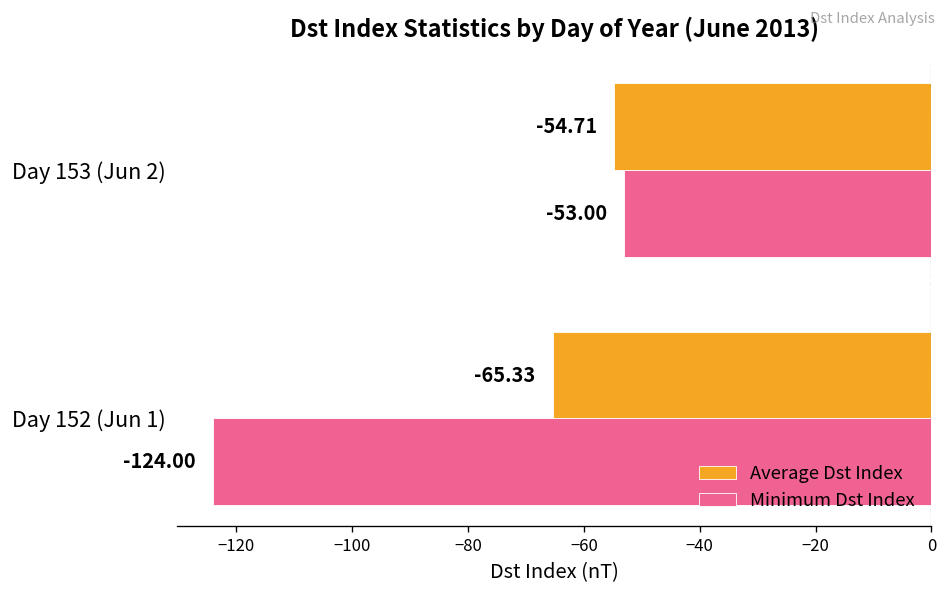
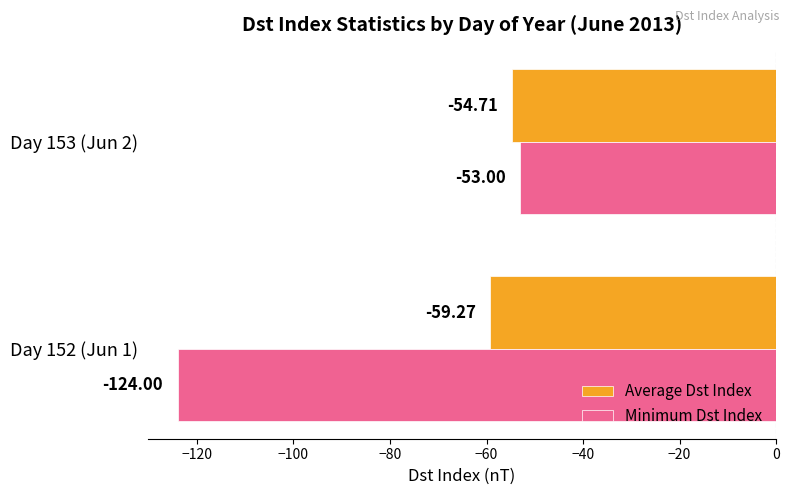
  {
    "Average Dst Index": {
      "Day 153 (Jun 2)": -54.71,
-     "Day 152 (Jun 1)": -65.33
+     "Day 152 (Jun 1)": -59.27
    },
    "Minimum Dst Index": {
      "Day 153 (Jun 2)": -53.00,
      "Day 152 (Jun 1)": -124.00
    }
  }
